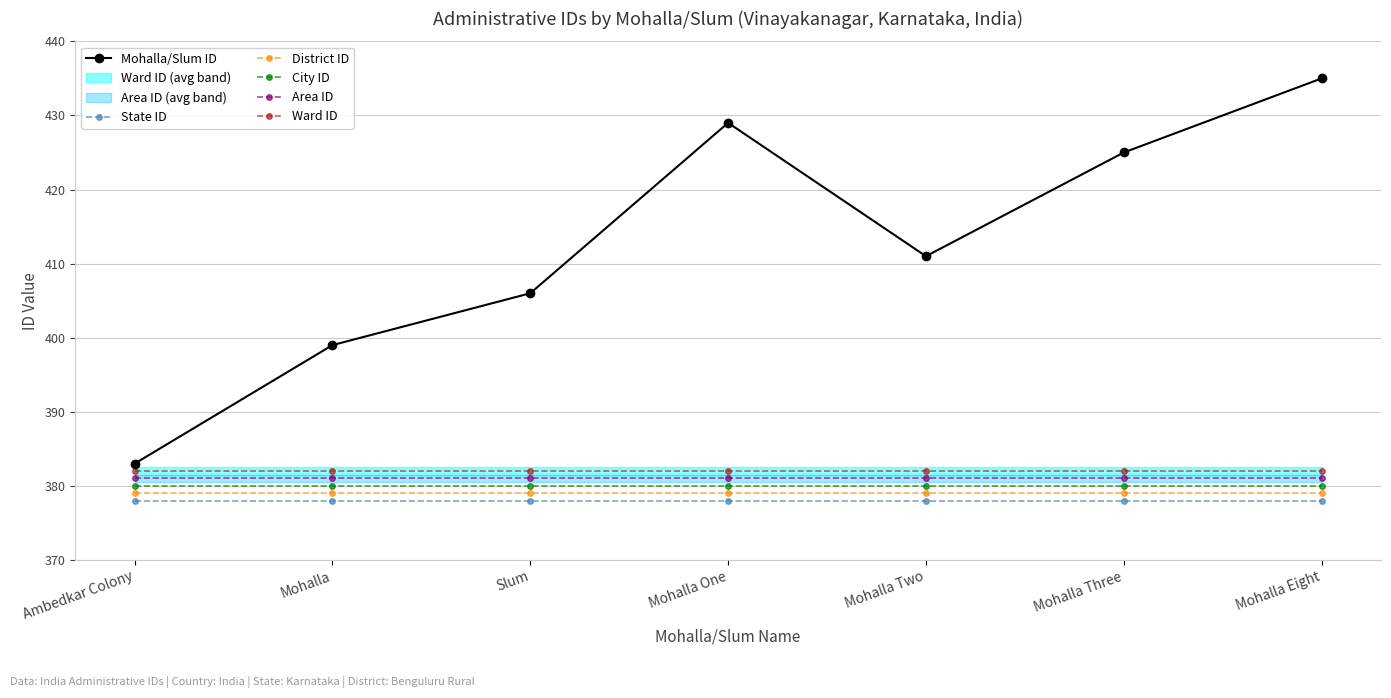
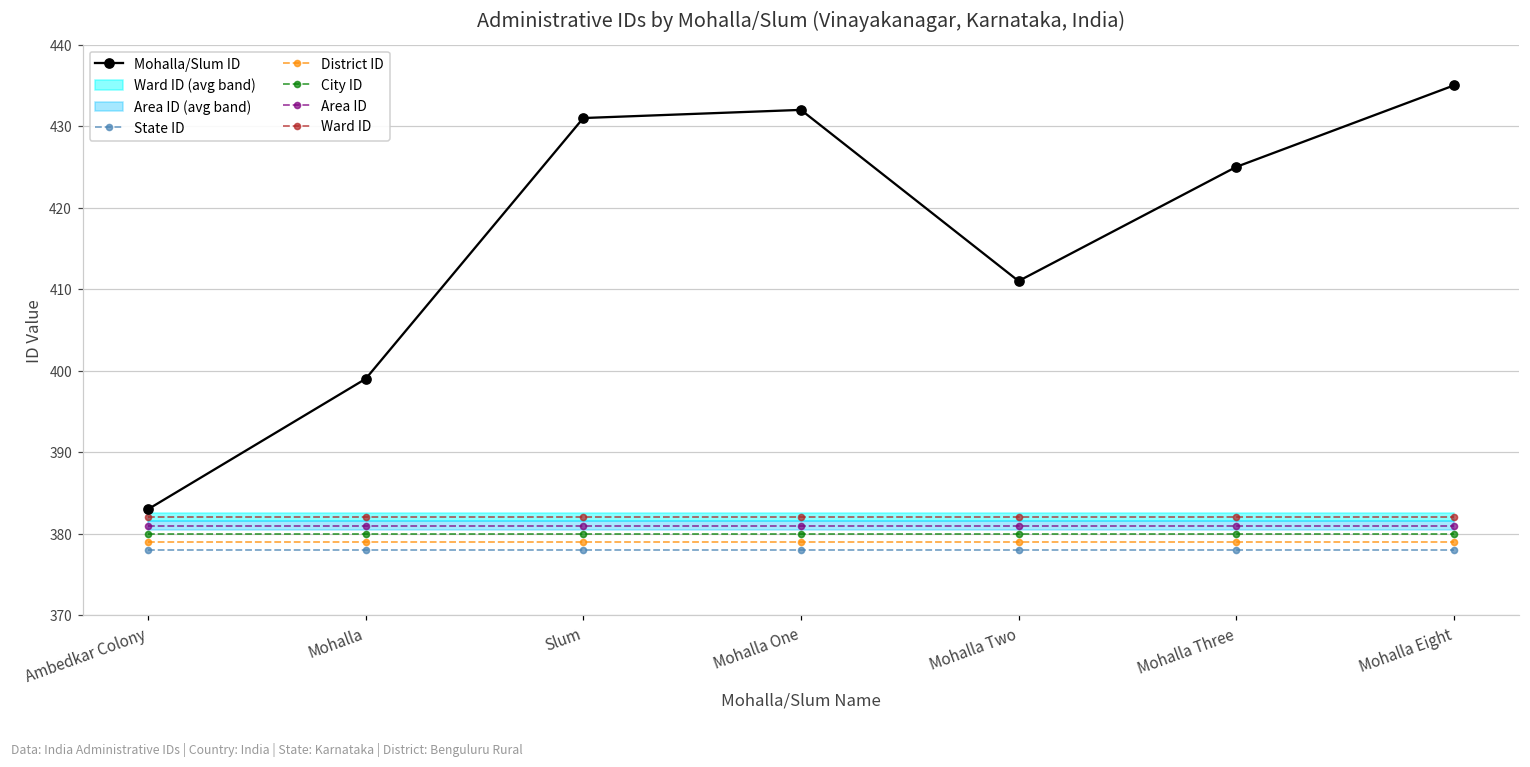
  {
    "Mohalla/Slum ID": {
      "Ambedkar Colony": 383,
      "Mohalla": 399,
-     "Slum": 406,
-     "Mohalla One": 429,
+     "Slum": 431,
+     "Mohalla One": 432,
      "Mohalla Two": 411,
      "Mohalla Three": 425,
      "Mohalla Eight": 435
    },
    "State ID": {
      "Ambedkar Colony": 378,
      "Mohalla": 378,
      "Slum": 378,
      "Mohalla One": 378,
      "Mohalla Two": 378,
      "Mohalla Three": 378,
      "Mohalla Eight": 378
    },
    "District ID": {
      "Ambedkar Colony": 379,
      "Mohalla": 379,
      "Slum": 379,
      "Mohalla One": 379,
      "Mohalla Two": 379,
      "Mohalla Three": 379,
      "Mohalla Eight": 379
    },
    "City ID": {
      "Ambedkar Colony": 380,
      "Mohalla": 380,
      "Slum": 380,
      "Mohalla One": 380,
      "Mohalla Two": 380,
      "Mohalla Three": 380,
      "Mohalla Eight": 380
    },
    "Area ID": {
      "Ambedkar Colony": 381,
      "Mohalla": 381,
      "Slum": 381,
      "Mohalla One": 381,
      "Mohalla Two": 381,
      "Mohalla Three": 381,
      "Mohalla Eight": 381
    },
    "Ward ID": {
      "Ambedkar Colony": 382,
      "Mohalla": 382,
      "Slum": 382,
      "Mohalla One": 382,
      "Mohalla Two": 382,
      "Mohalla Three": 382,
      "Mohalla Eight": 382
    }
  }
